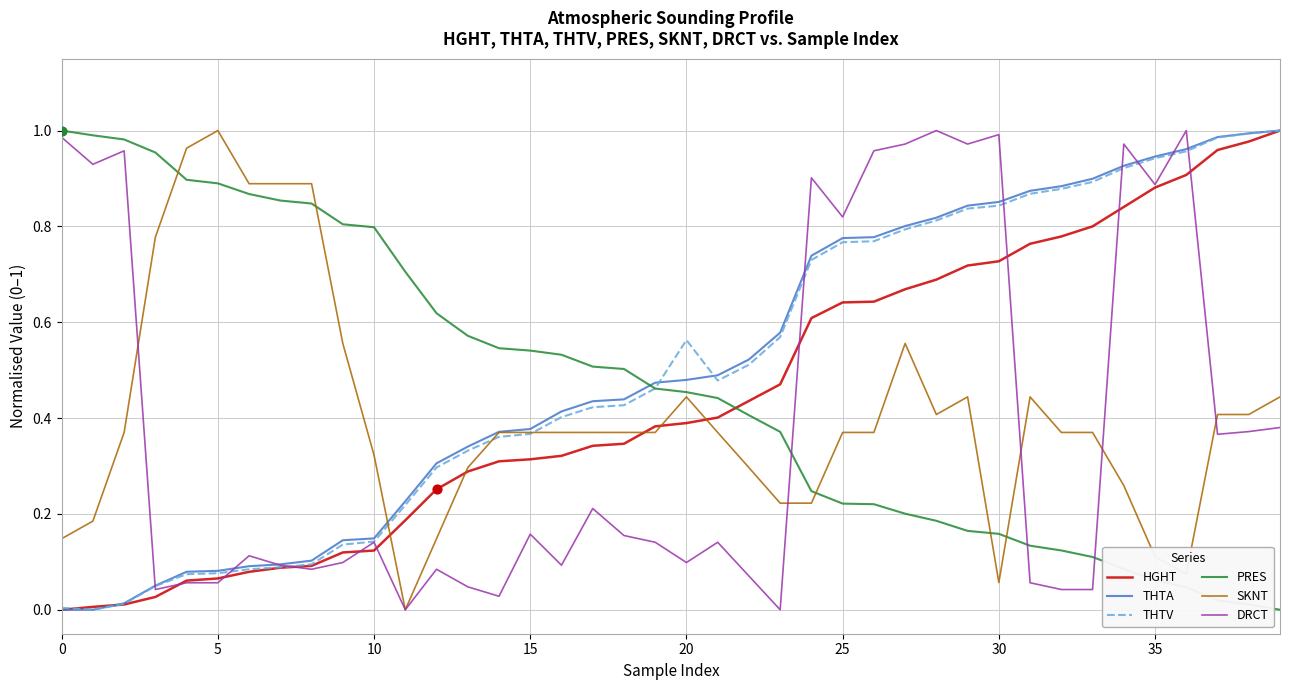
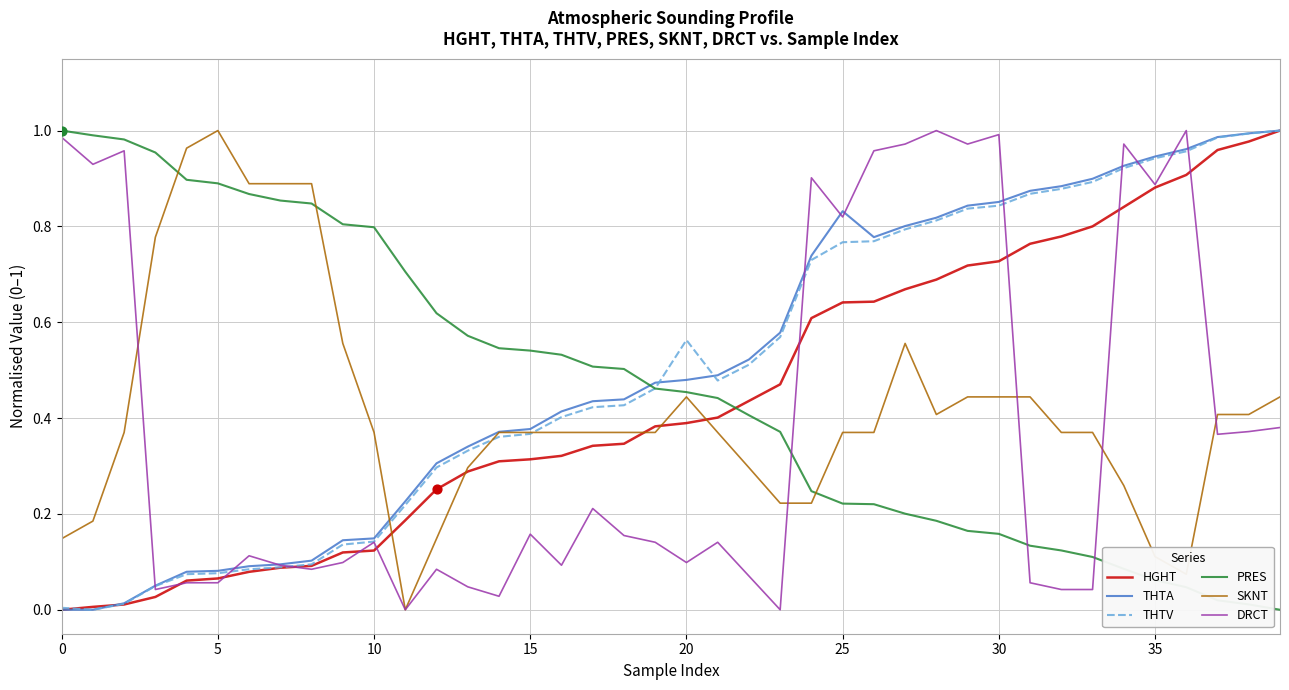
  {
    "THTA": {
      "10": 0.15,
      "15": 0.38,
      "20": 0.48,
-     "25": 0.78,
+     "25": 0.83,
      "30": 0.85
    },
    "THTV": {
      "20": 0.56,
      "25": 0.77,
      "30": 0.84
    },
    "SKNT": {
      "0": 0.15,
      "5": 1.00,
-     "10": 0.32,
+     "10": 0.37,
      "20": 0.44,
      "25": 0.37,
-     "30": 0.06
+     "30": 0.44
    },
    "DRCT": {
      "0": 0.99,
      "5": 0.06,
      "15": 0.16,
      "20": 0.10,
      "25": 0.82,
      "30": 0.99,
      "35": 0.89
    }
  }
